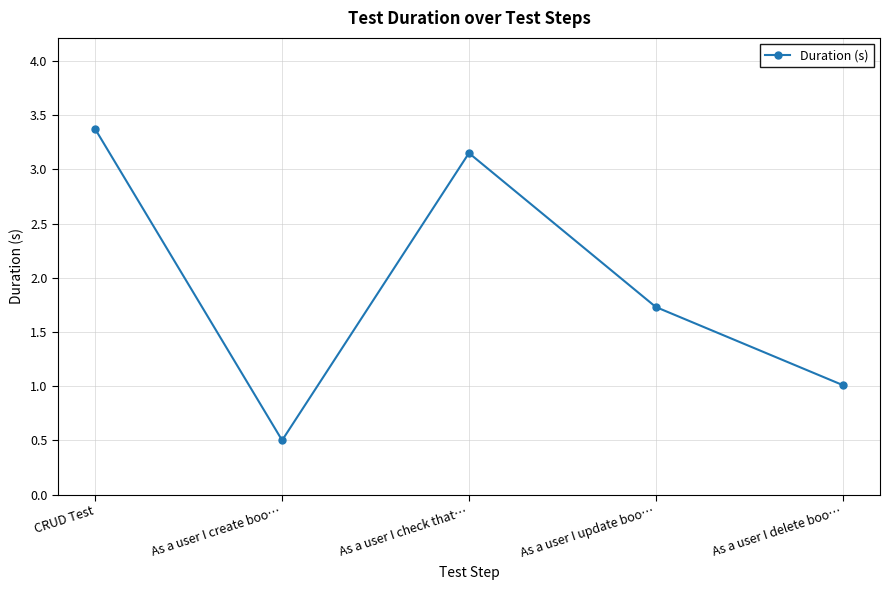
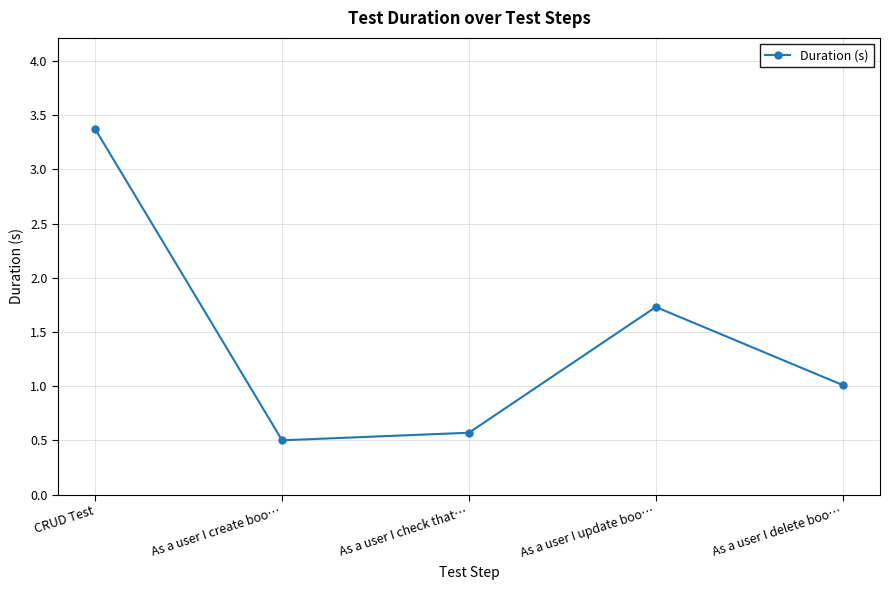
  {
    "CRUD Test": 3.37,
    "As a user I create boo…": 0.50,
-   "As a user I check that…": 3.15,
+   "As a user I check that…": 0.57,
    "As a user I update boo…": 1.73,
    "As a user I delete boo…": 1.01
  }
